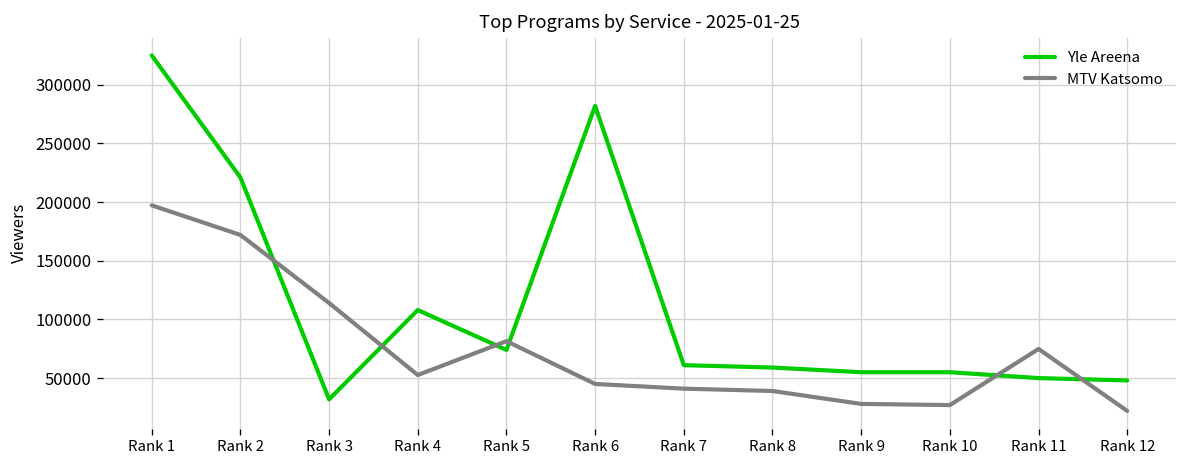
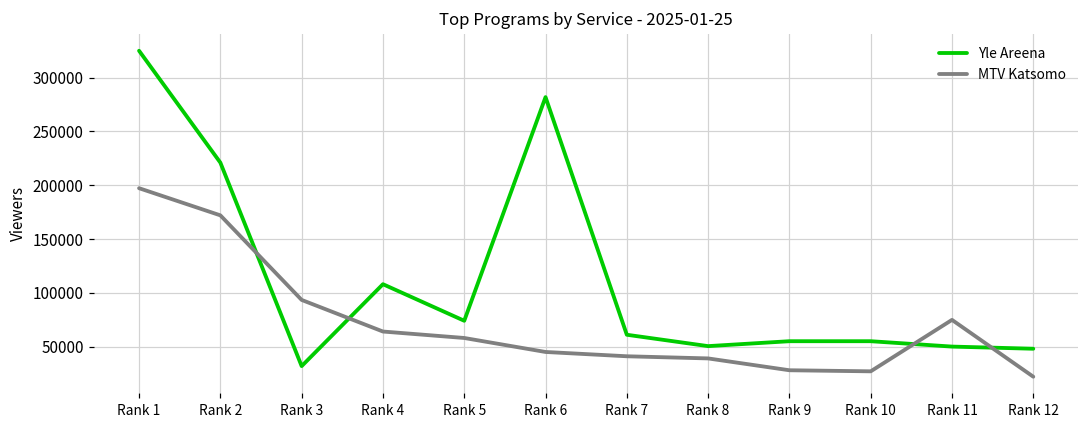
  {
    "Yle Areena": {
      "Rank 1": 330000,
      "Rank 2": 220000,
      "Rank 3": 30000,
      "Rank 4": 110000,
      "Rank 5": 70000,
      "Rank 6": 280000,
      "Rank 7": 60000,
-     "Rank 8": 60000,
+     "Rank 8": 50000,
      "Rank 9": 60000,
      "Rank 10": 60000,
      "Rank 11": 50000,
      "Rank 12": 50000
    },
    "MTV Katsomo": {
      "Rank 1": 200000,
      "Rank 2": 170000,
-     "Rank 3": 110000,
-     "Rank 4": 50000,
-     "Rank 5": 80000,
+     "Rank 3": 90000,
+     "Rank 4": 60000,
+     "Rank 5": 60000,
      "Rank 6": 50000,
      "Rank 7": 40000,
      "Rank 8": 40000,
      "Rank 9": 30000,
      "Rank 10": 30000,
      "Rank 11": 70000,
      "Rank 12": 20000
    }
  }
